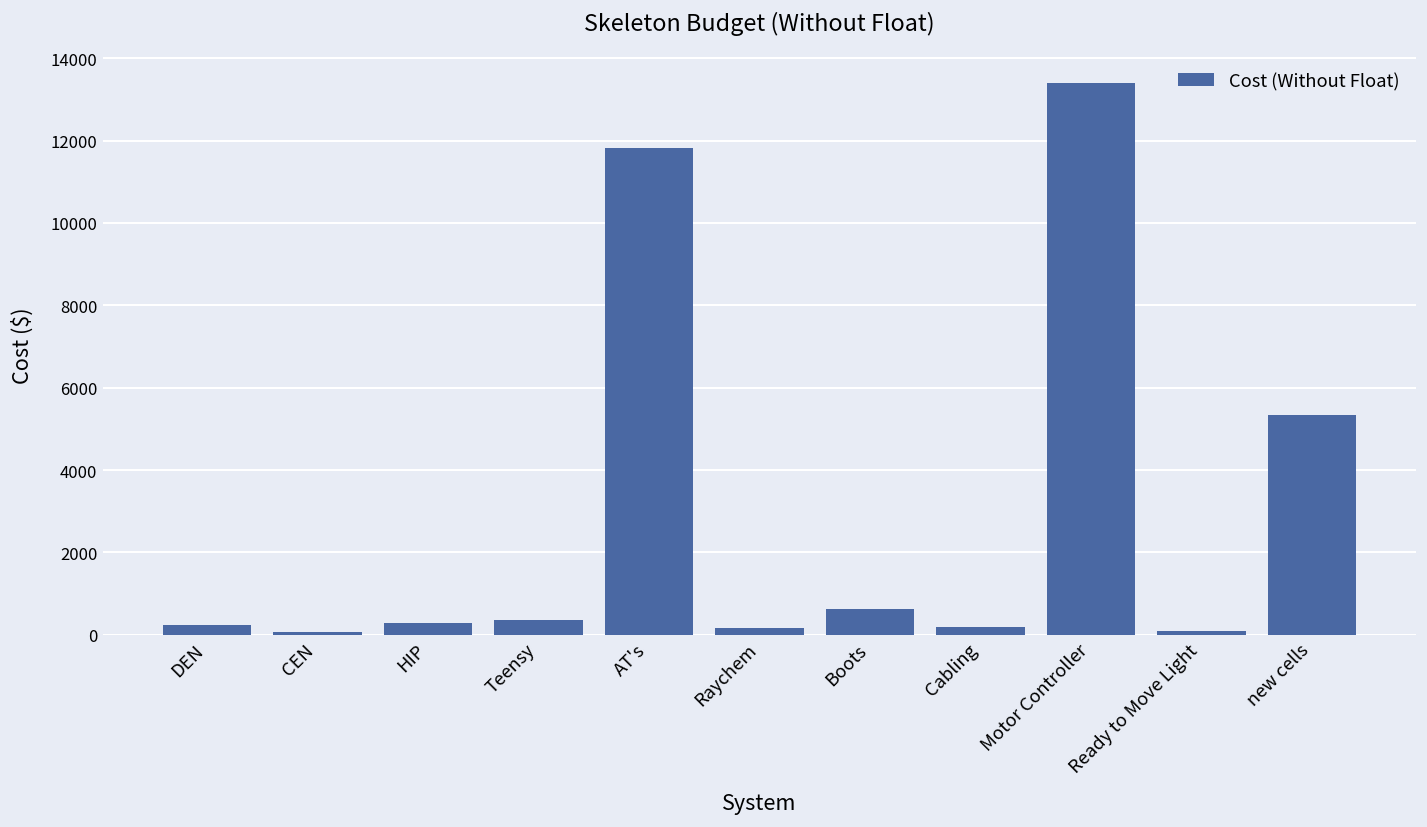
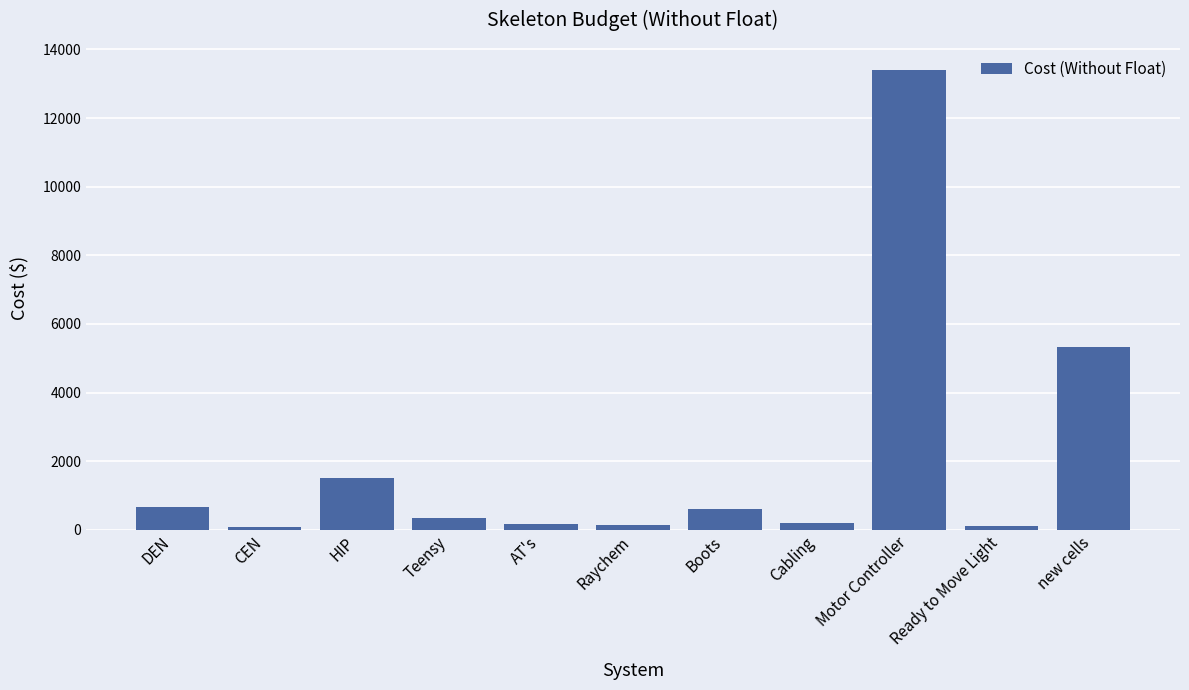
  {
-   "DEN": 200,
+   "DEN": 700,
    "CEN": 100,
-   "HIP": 300,
+   "HIP": 1500,
    "Teensy": 400,
-   "AT's": 11800,
+   "AT's": 200,
    "Raychem": 200,
    "Boots": 600,
    "Cabling": 200,
    "Motor Controller": 13400,
    "Ready to Move Light": 100,
    "new cells": 5300
  }
